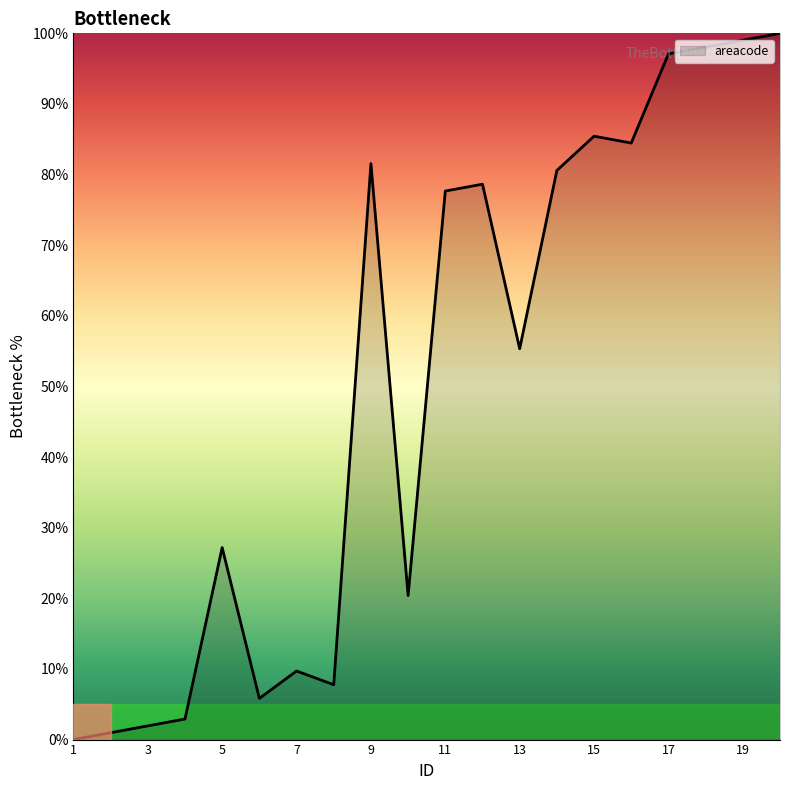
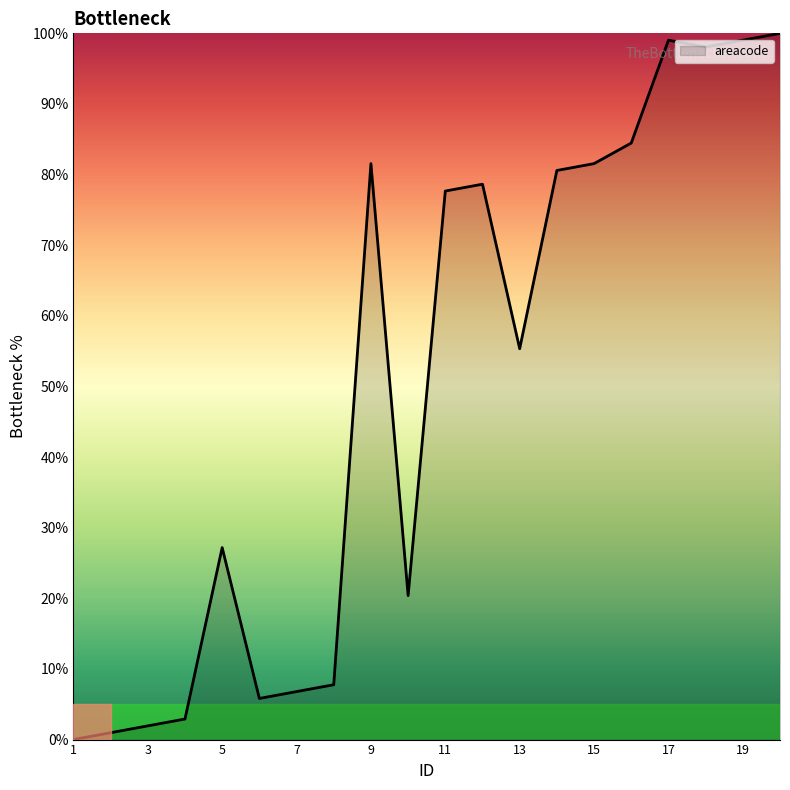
  {
    "5": "27%",
-   "7": "10%",
+   "7": "7%",
    "9": "82%",
    "11": "78%",
    "13": "55%",
-   "15": "85%",
-   "17": "97%"
+   "15": "82%",
+   "17": "99%"
  }
